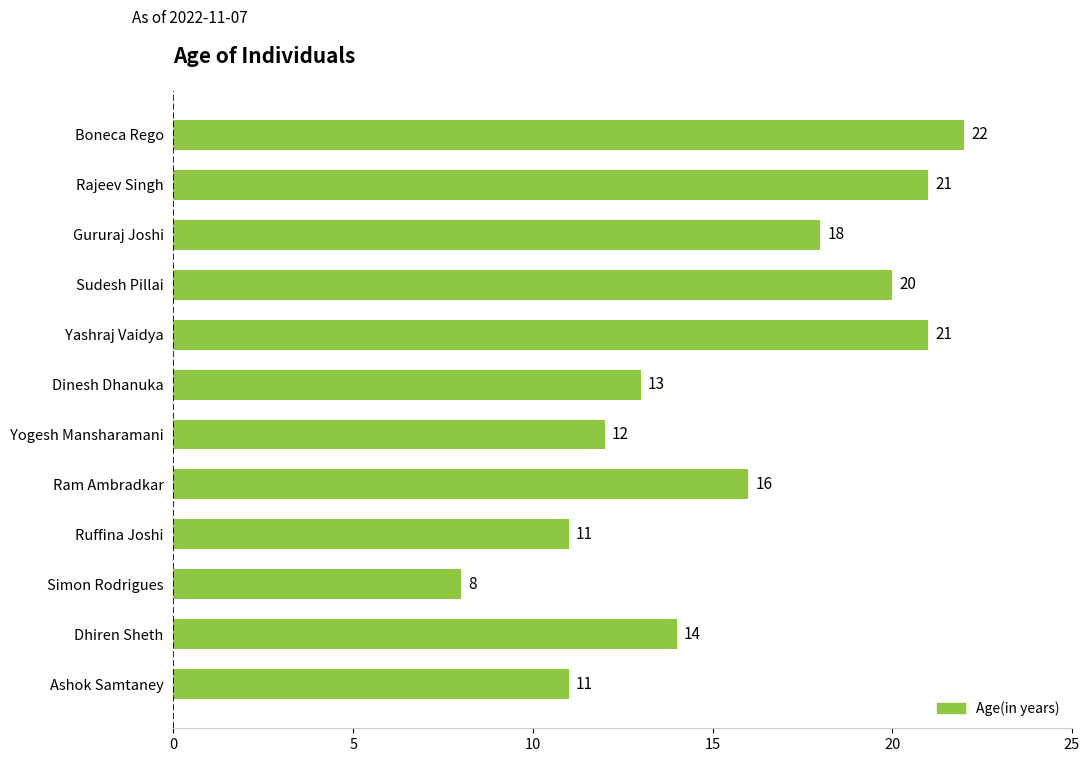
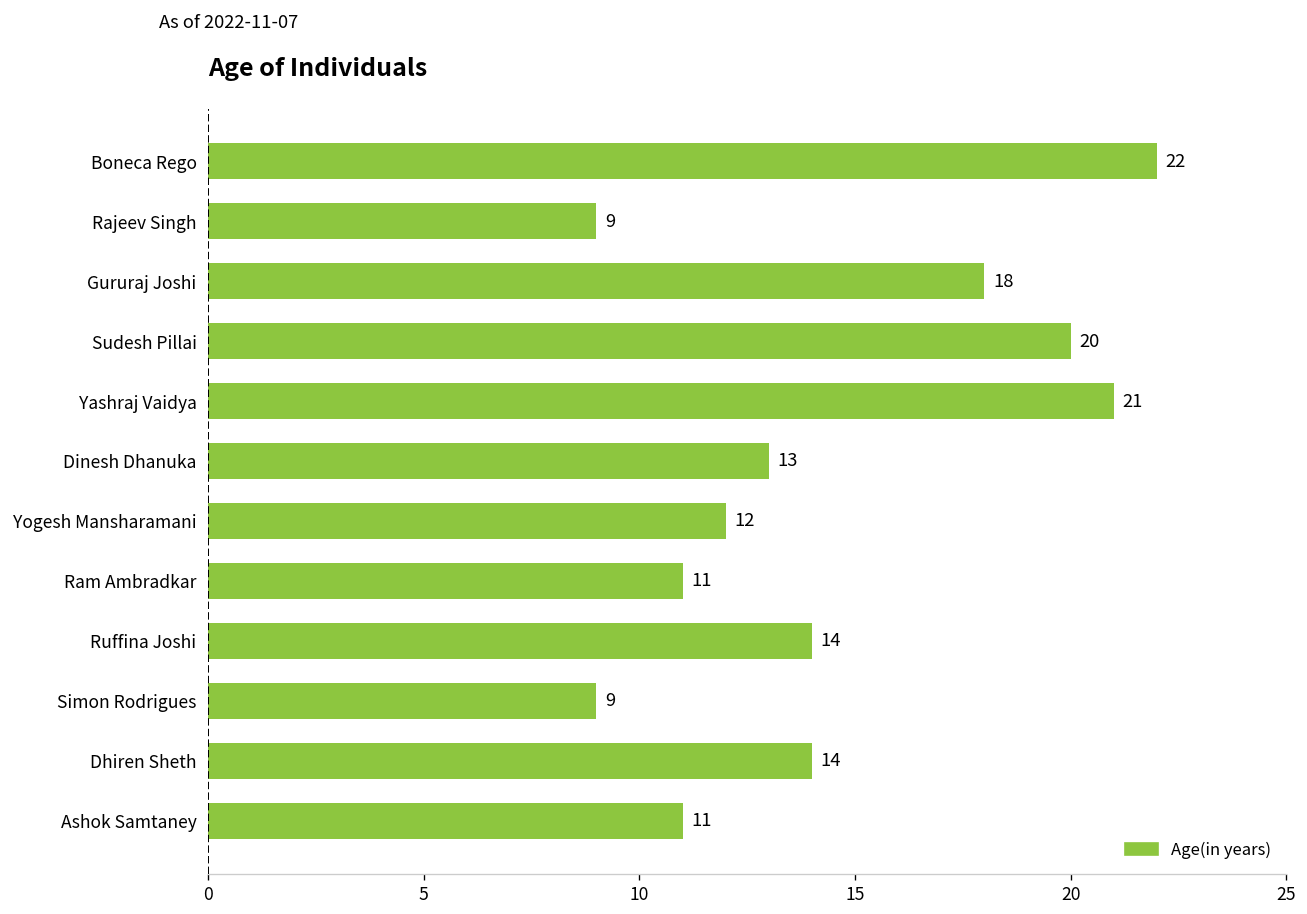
  {
    "Boneca Rego": 22,
-   "Rajeev Singh": 21,
+   "Rajeev Singh": 9,
    "Gururaj Joshi": 18,
    "Sudesh Pillai": 20,
    "Yashraj Vaidya": 21,
    "Dinesh Dhanuka": 13,
    "Yogesh Mansharamani": 12,
-   "Ram Ambradkar": 16,
-   "Ruffina Joshi": 11,
-   "Simon Rodrigues": 8,
+   "Ram Ambradkar": 11,
+   "Ruffina Joshi": 14,
+   "Simon Rodrigues": 9,
    "Dhiren Sheth": 14,
    "Ashok Samtaney": 11
  }
